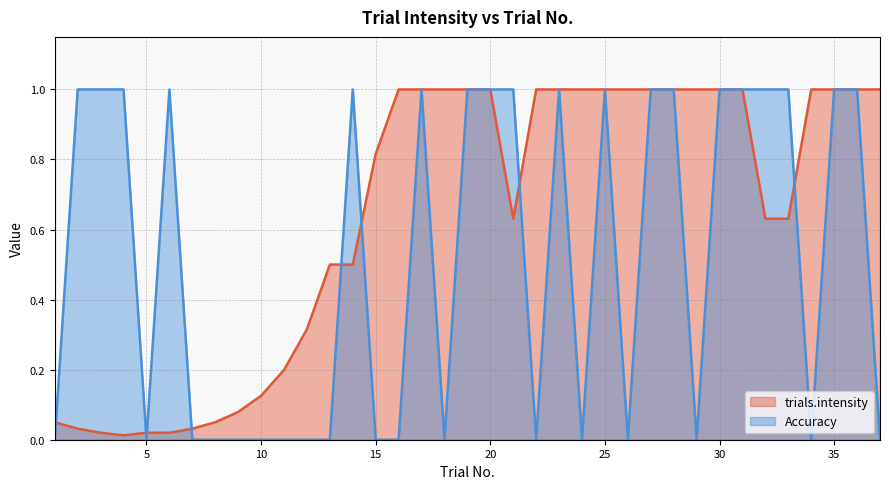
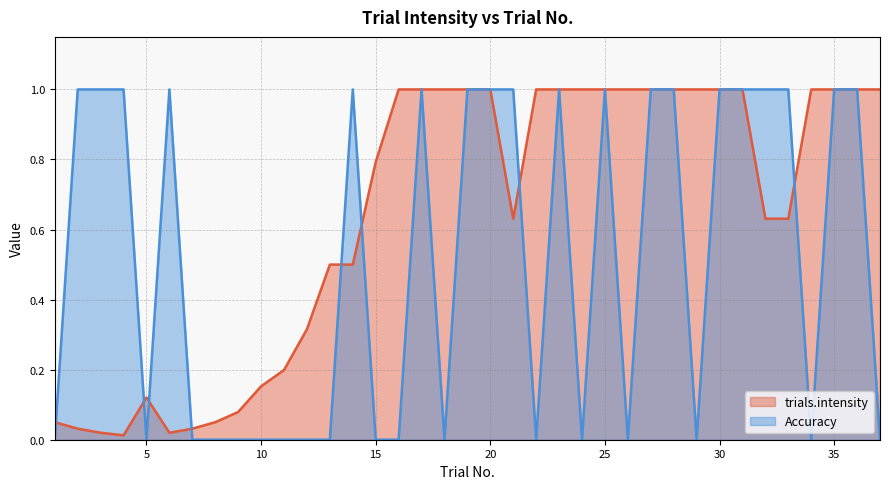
  {
    "trials.intensity": {
-     "5": 0.02,
-     "10": 0.13,
-     "15": 0.82
+     "5": 0.12,
+     "10": 0.15,
+     "15": 0.79
    },
    "Accuracy": {
      "5": 0.00,
      "10": 0.00,
      "15": 0.00
    }
  }
